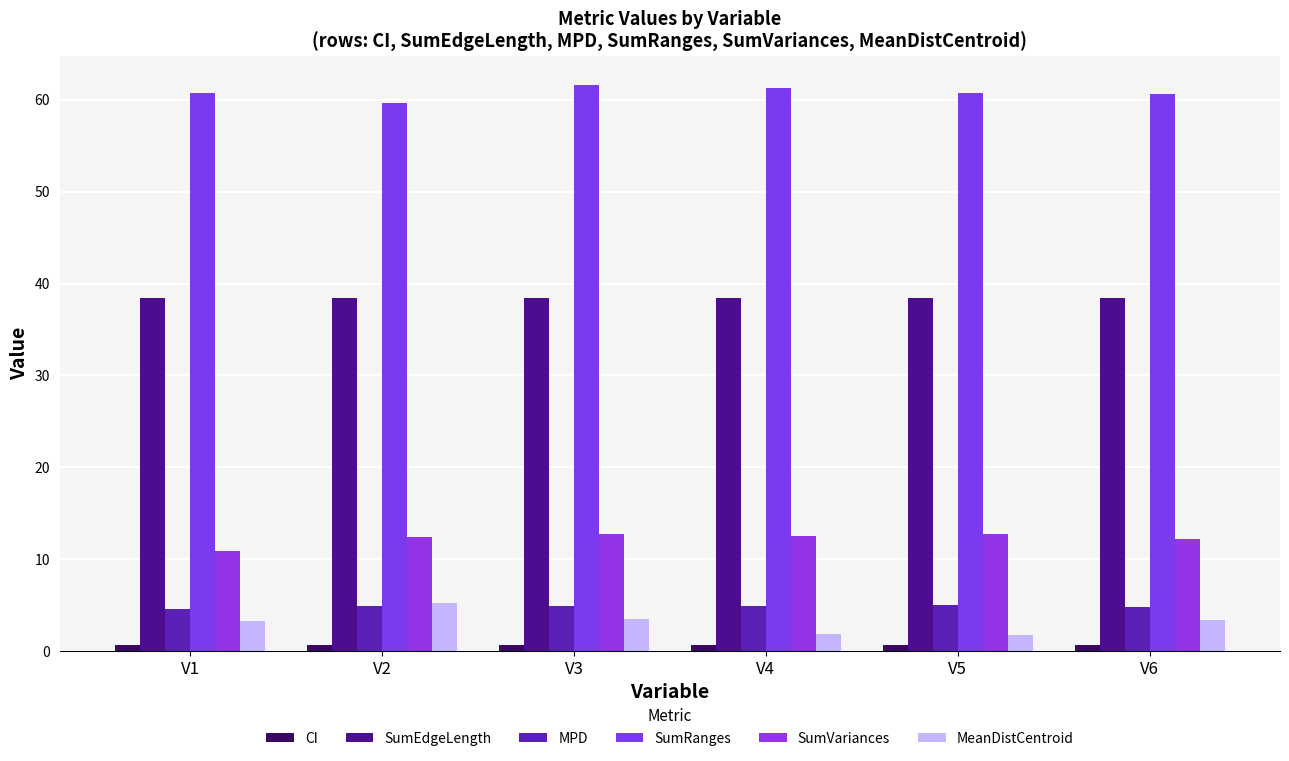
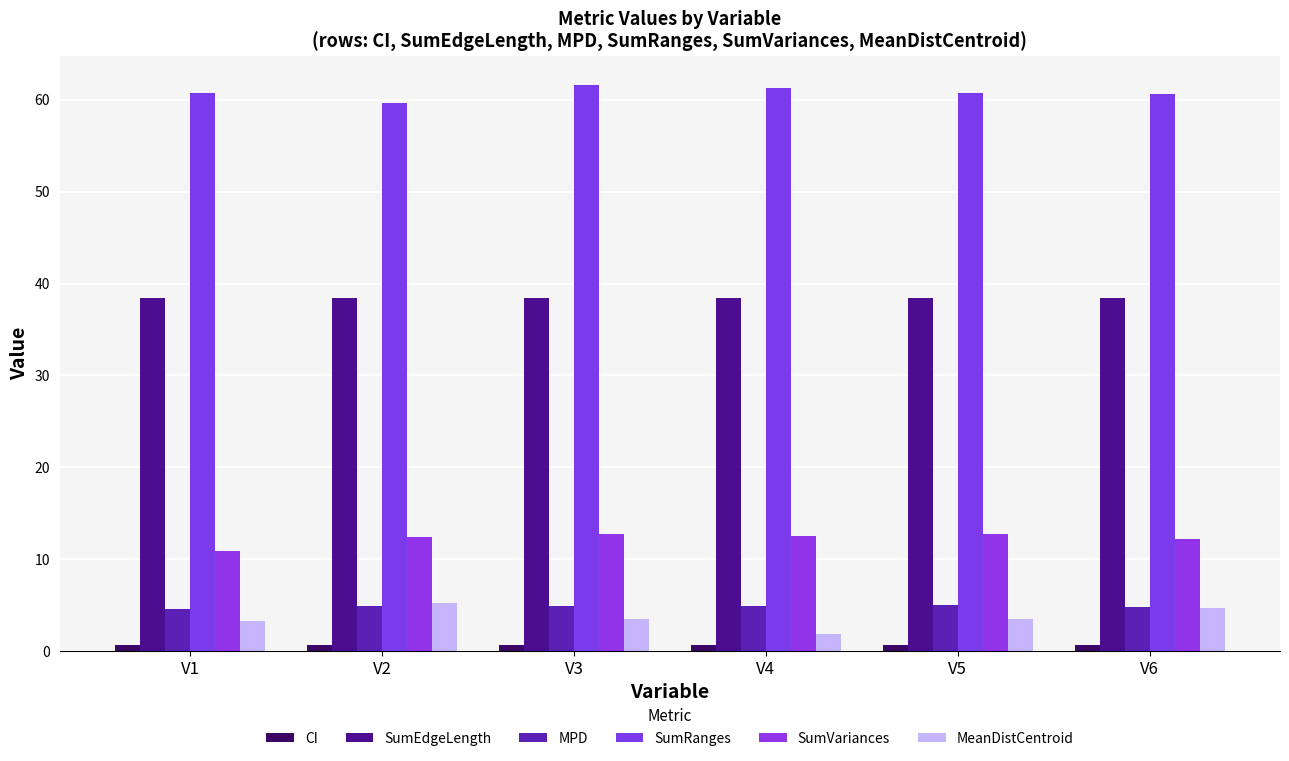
  {
    "MeanDistCentroid": {
      "V1": 3,
      "V2": 5,
      "V3": 4,
      "V4": 2,
-     "V5": 2,
-     "V6": 3
+     "V5": 4,
+     "V6": 5
    }
  }
